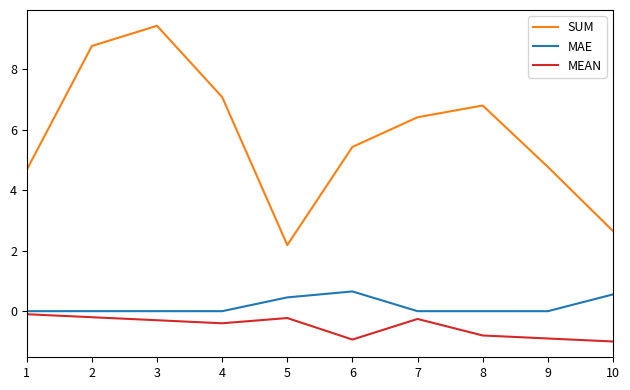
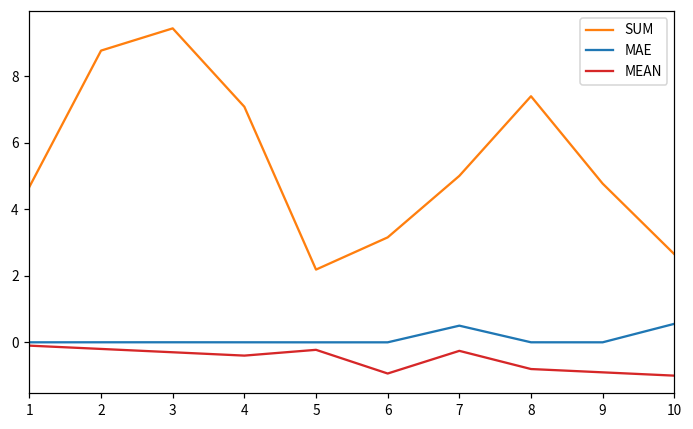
  {
    "SUM": {
      "1": 4.7,
      "2": 8.8,
      "3": 9.4,
      "4": 7.1,
      "5": 2.2,
-     "6": 5.4,
-     "7": 6.4,
-     "8": 6.8,
+     "6": 3.2,
+     "7": 5.0,
+     "8": 7.4,
      "9": 4.8,
      "10": 2.6
    },
    "MAE": {
      "1": 0.0,
      "2": 0.0,
      "3": 0.0,
      "4": 0.0,
-     "5": 0.5,
-     "6": 0.7,
-     "7": 0.0,
+     "5": 0.0,
+     "6": 0.0,
+     "7": 0.5,
      "8": 0.0,
      "9": 0.0,
      "10": 0.6
    },
    "MEAN": {
      "1": -0.1,
      "2": -0.2,
      "3": -0.3,
      "4": -0.4,
      "5": -0.2,
      "6": -0.9,
      "7": -0.3,
      "8": -0.8,
      "9": -0.9,
      "10": -1.0
    }
  }
